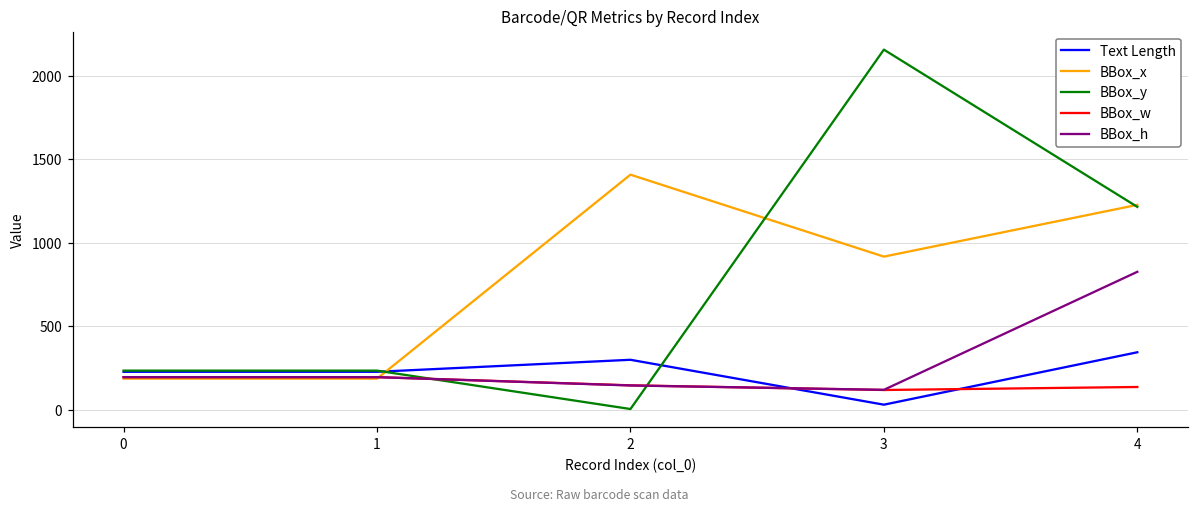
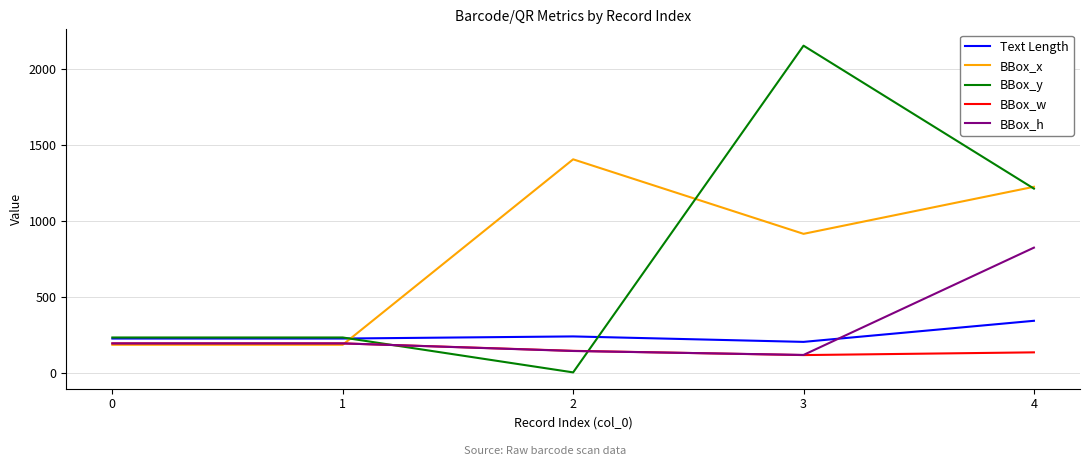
  {
    "Text Length": {
-     "2": 300,
-     "3": 30,
+     "2": 240,
+     "3": 210,
      "4": 340
    },
    "BBox_x": {
      "2": 1410,
      "3": 920
    },
    "BBox_y": {
      "2": 0,
      "3": 2160
    },
    "BBox_w": {
      "4": 140
    },
    "BBox_h": {
      "4": 830
    }
  }
